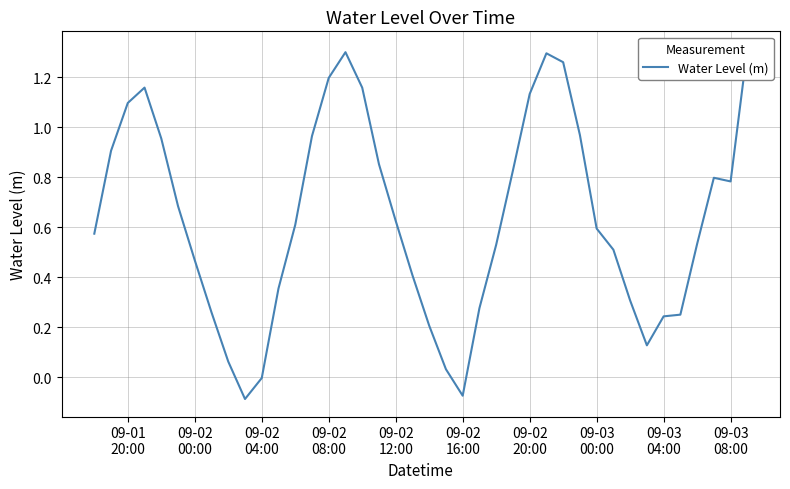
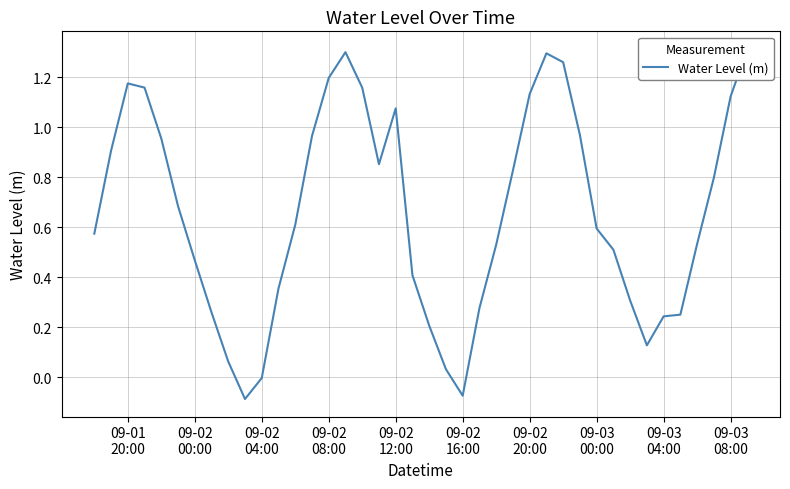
  {
-   "09-01 20:00": 1.10,
+   "09-01 20:00": 1.18,
    "09-02 00:00": 0.47,
    "09-02 04:00": 0.00,
    "09-02 08:00": 1.20,
-   "09-02 12:00": 0.63,
+   "09-02 12:00": 1.08,
    "09-02 16:00": -0.07,
    "09-02 20:00": 1.13,
    "09-03 00:00": 0.60,
    "09-03 04:00": 0.24,
-   "09-03 08:00": 0.78
+   "09-03 08:00": 1.12
  }
